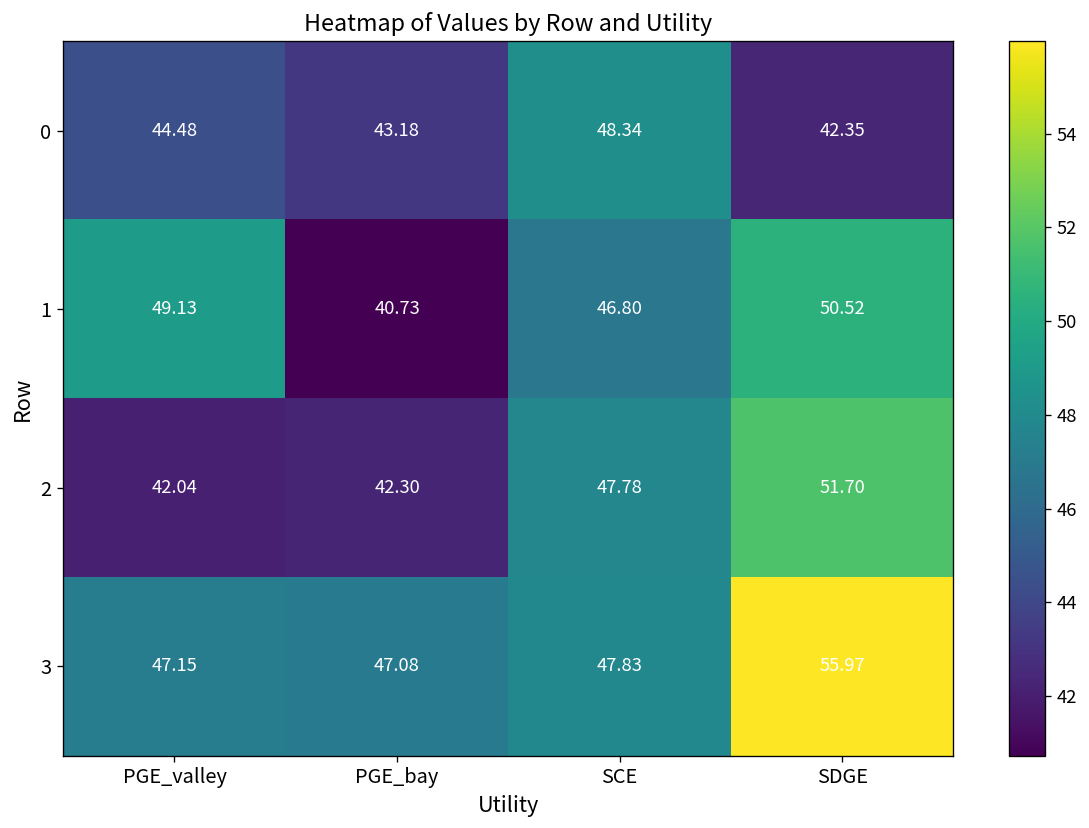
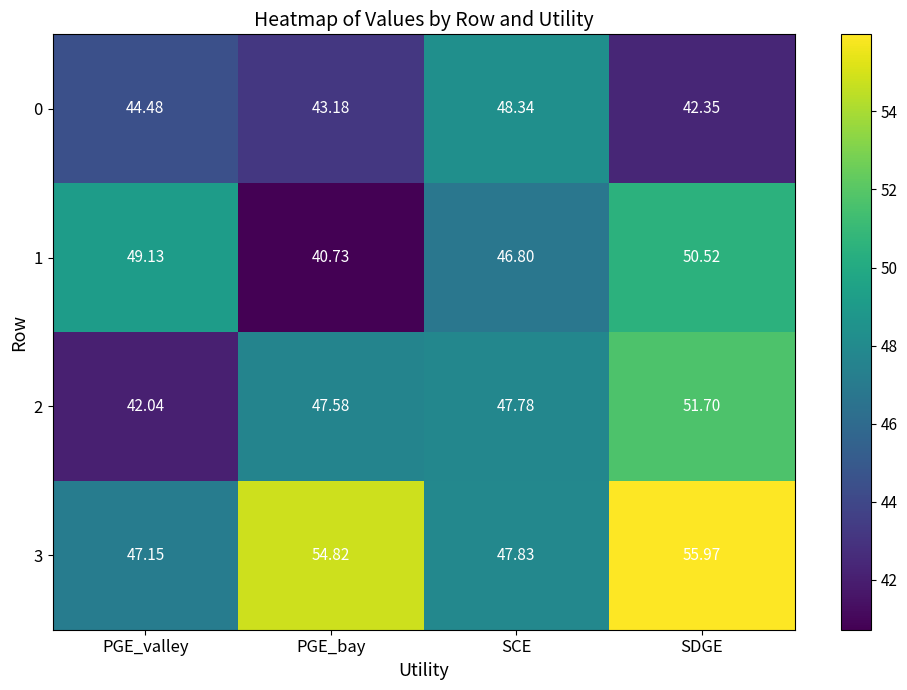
  {
    "0": {
      "PGE_valley": 44.48,
      "PGE_bay": 43.18,
      "SCE": 48.34,
      "SDGE": 42.35
    },
    "1": {
      "PGE_valley": 49.13,
      "PGE_bay": 40.73,
      "SCE": 46.80,
      "SDGE": 50.52
    },
    "2": {
      "PGE_valley": 42.04,
-     "PGE_bay": 42.30,
+     "PGE_bay": 47.58,
      "SCE": 47.78,
      "SDGE": 51.70
    },
    "3": {
      "PGE_valley": 47.15,
-     "PGE_bay": 47.08,
+     "PGE_bay": 54.82,
      "SCE": 47.83,
      "SDGE": 55.97
    }
  }
